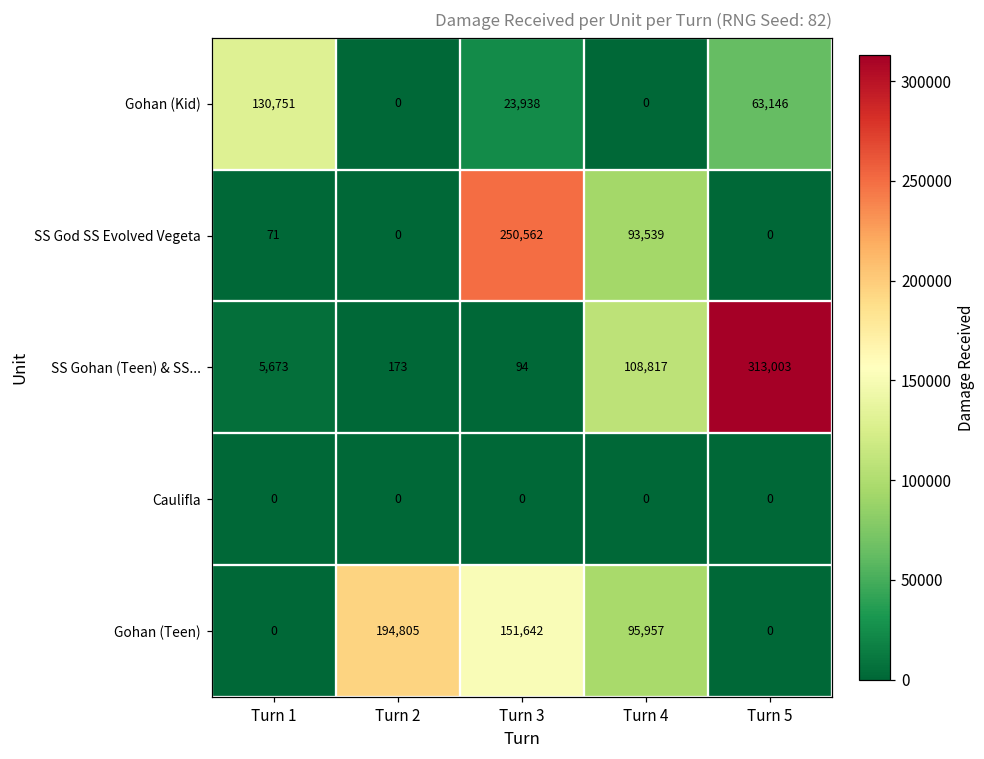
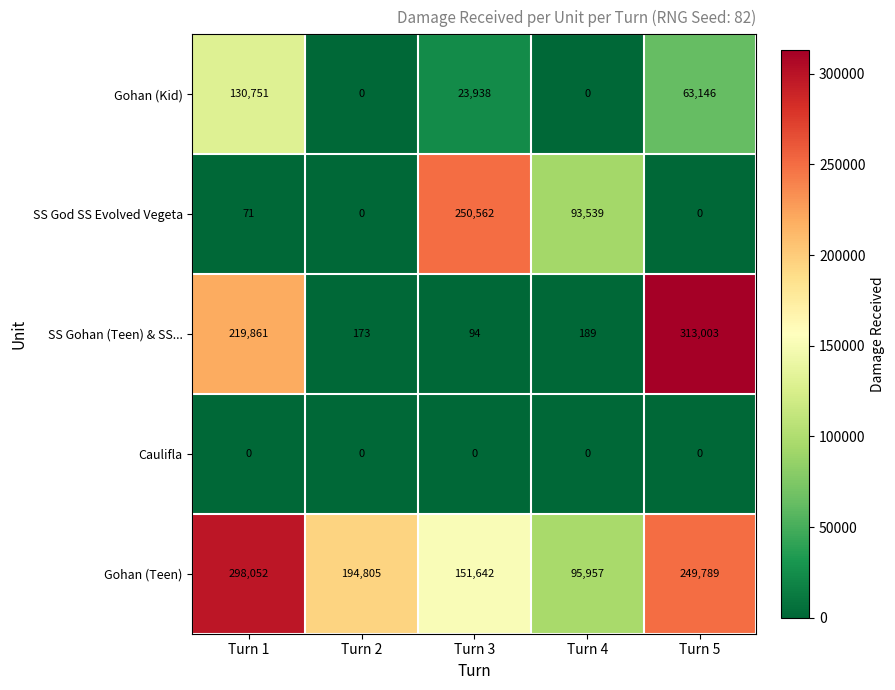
  {
    "Gohan (Kid)": {
      "Turn 1": "130,751",
      "Turn 2": "0",
      "Turn 3": "23,938",
      "Turn 4": "0",
      "Turn 5": "63,146"
    },
    "SS God SS Evolved Vegeta": {
      "Turn 1": "71",
      "Turn 2": "0",
      "Turn 3": "250,562",
      "Turn 4": "93,539",
      "Turn 5": "0"
    },
    "SS Gohan (Teen) & SS...": {
-     "Turn 1": "5,673",
+     "Turn 1": "219,861",
      "Turn 2": "173",
      "Turn 3": "94",
-     "Turn 4": "108,817",
+     "Turn 4": "189",
      "Turn 5": "313,003"
    },
    "Caulifla": {
      "Turn 1": "0",
      "Turn 2": "0",
      "Turn 3": "0",
      "Turn 4": "0",
      "Turn 5": "0"
    },
    "Gohan (Teen)": {
-     "Turn 1": "0",
+     "Turn 1": "298,052",
      "Turn 2": "194,805",
      "Turn 3": "151,642",
      "Turn 4": "95,957",
-     "Turn 5": "0"
+     "Turn 5": "249,789"
    }
  }
